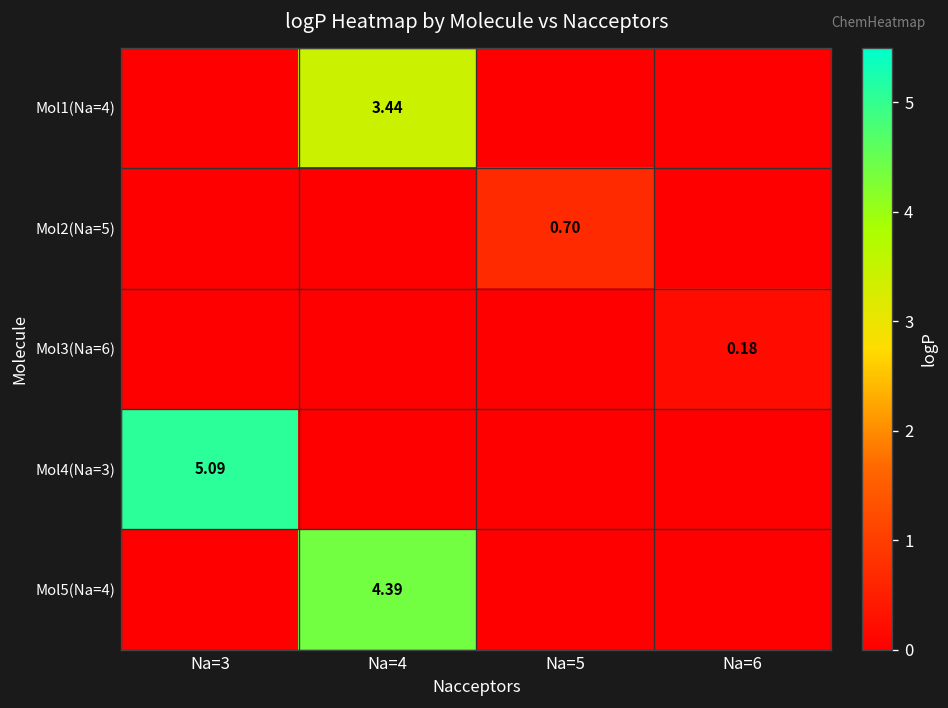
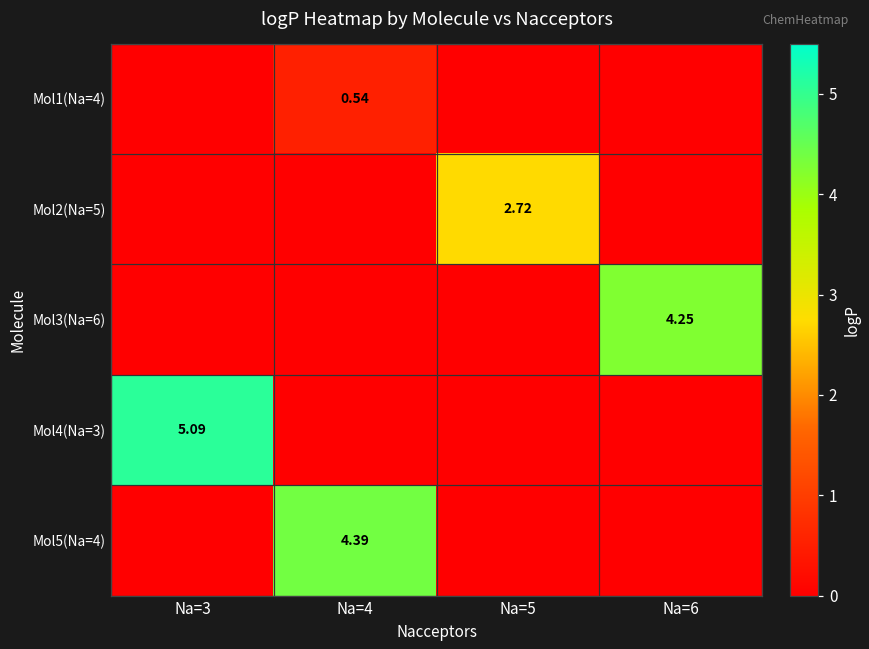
  {
    "Mol1(Na=4)": {
-     "Na=4": 3.44
+     "Na=4": 0.54
    },
    "Mol2(Na=5)": {
-     "Na=5": 0.70
+     "Na=5": 2.72
    },
    "Mol3(Na=6)": {
-     "Na=6": 0.18
+     "Na=6": 4.25
    },
    "Mol4(Na=3)": {
      "Na=3": 5.09
    },
    "Mol5(Na=4)": {
      "Na=4": 4.39
    }
  }
